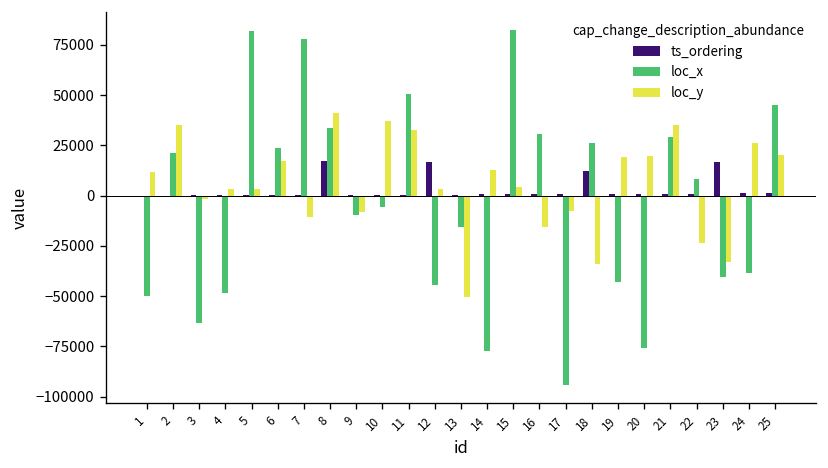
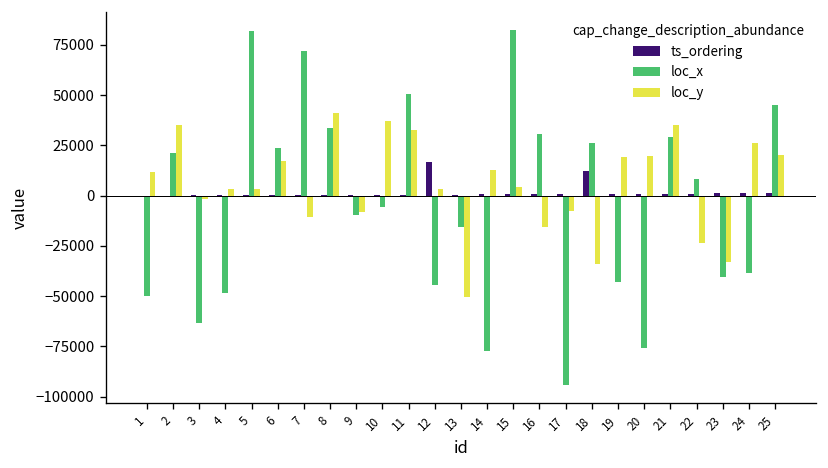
  {
    "ts_ordering": {
-     "8": 17000,
+     "8": 0,
      "12": 17000,
      "18": 12000,
-     "23": 17000
+     "23": 1000
    },
    "loc_x": {
      "1": -50000,
      "2": 21000,
      "3": -63000,
      "4": -48000,
      "5": 82000,
      "6": 24000,
-     "7": 78000,
+     "7": 72000,
      "8": 33000,
      "9": -10000,
      "10": -6000,
      "11": 51000,
      "12": -44000,
      "13": -15000,
      "14": -77000,
      "15": 82000,
      "16": 31000,
      "17": -94000,
      "18": 26000,
      "19": -43000,
      "20": -76000,
      "21": 29000,
      "22": 8000,
      "23": -41000,
      "24": -39000
    },
    "loc_y": {
      "1": 12000,
      "2": 35000,
      "3": -2000,
      "4": 3000,
      "5": 3000,
      "6": 17000,
      "7": -10000,
      "8": 41000,
      "9": -8000,
      "10": 37000,
      "11": 33000,
      "12": 3000,
      "13": -50000,
      "14": 13000,
      "15": 4000,
      "16": -16000,
      "17": -8000,
      "18": -34000,
      "19": 19000,
      "20": 20000,
      "21": 35000,
      "22": -23000,
      "23": -33000,
      "24": 26000,
      "25": 20000
    }
  }
